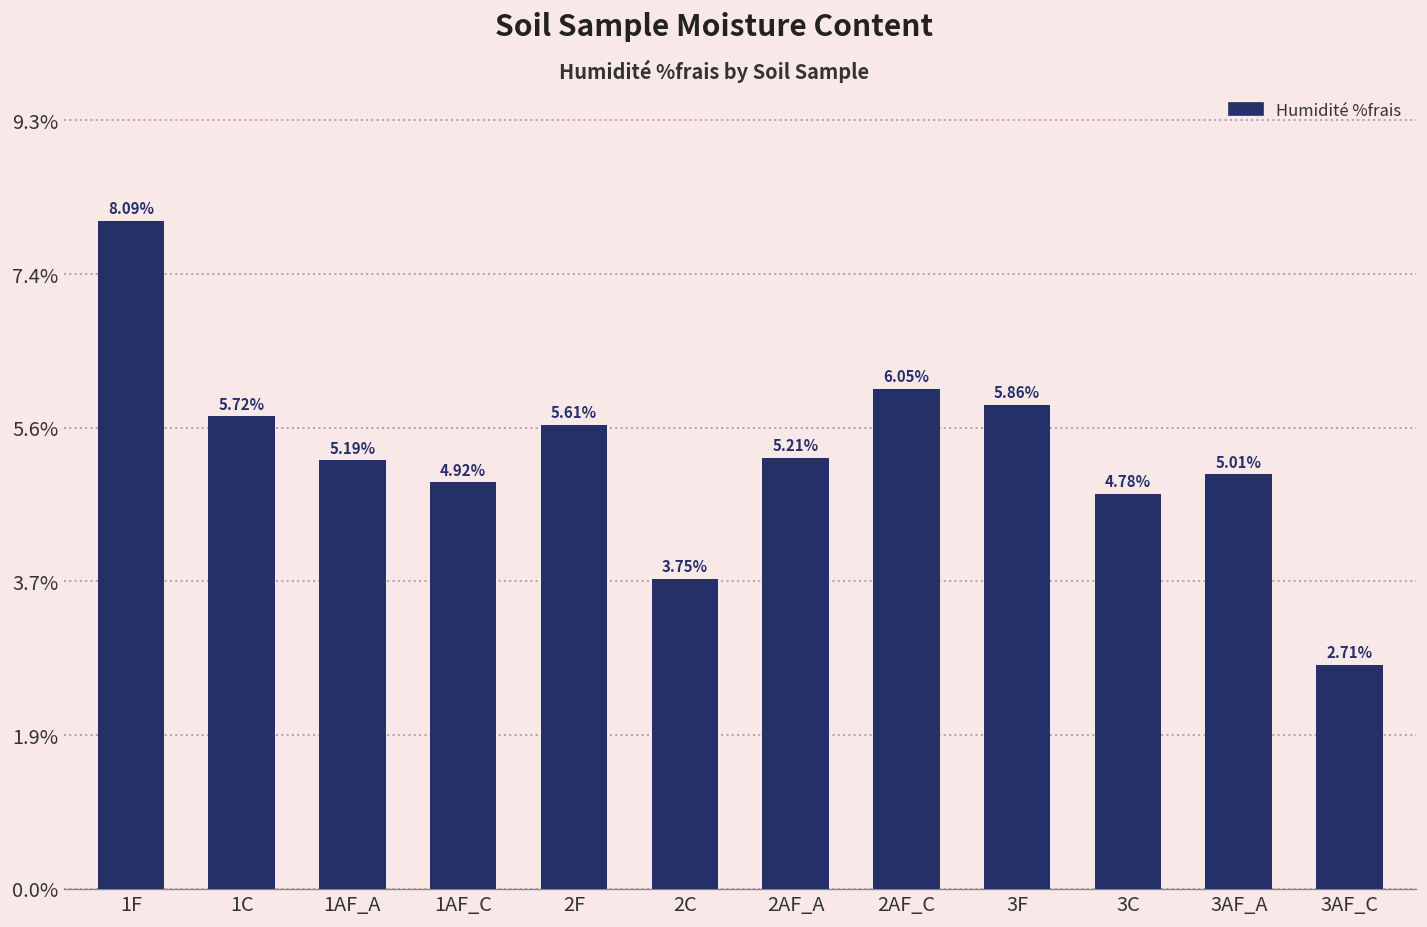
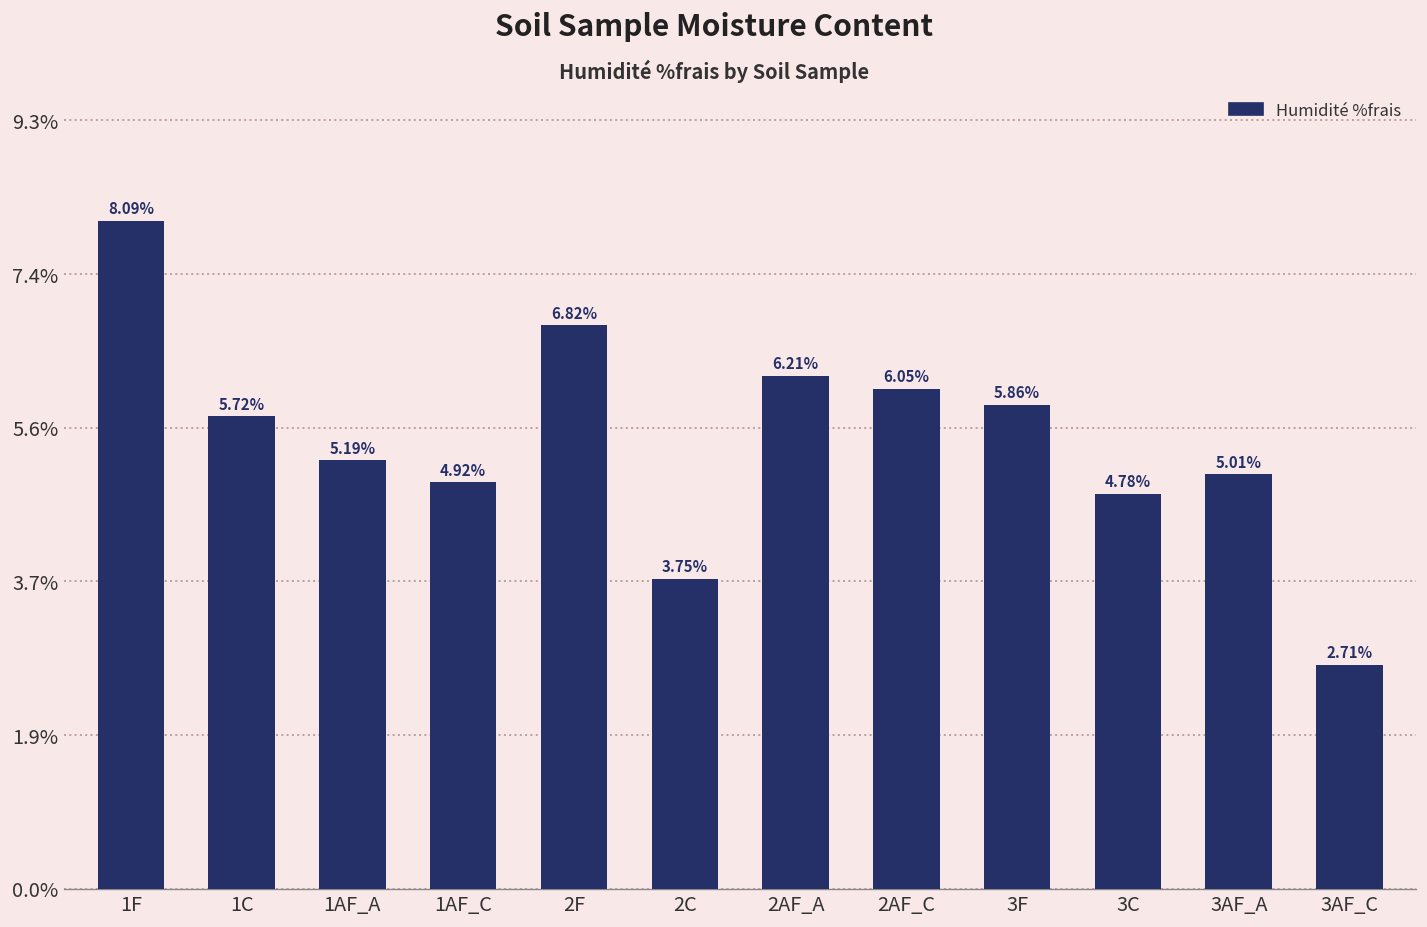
  {
    "1F": "8.09%",
    "1C": "5.72%",
    "1AF_A": "5.19%",
    "1AF_C": "4.92%",
-   "2F": "5.61%",
+   "2F": "6.82%",
    "2C": "3.75%",
-   "2AF_A": "5.21%",
+   "2AF_A": "6.21%",
    "2AF_C": "6.05%",
    "3F": "5.86%",
    "3C": "4.78%",
    "3AF_A": "5.01%",
    "3AF_C": "2.71%"
  }
